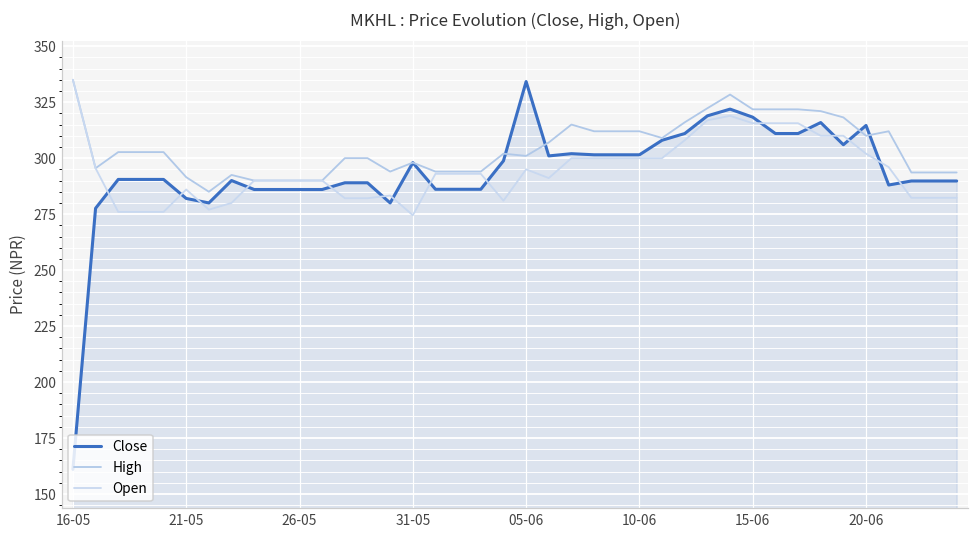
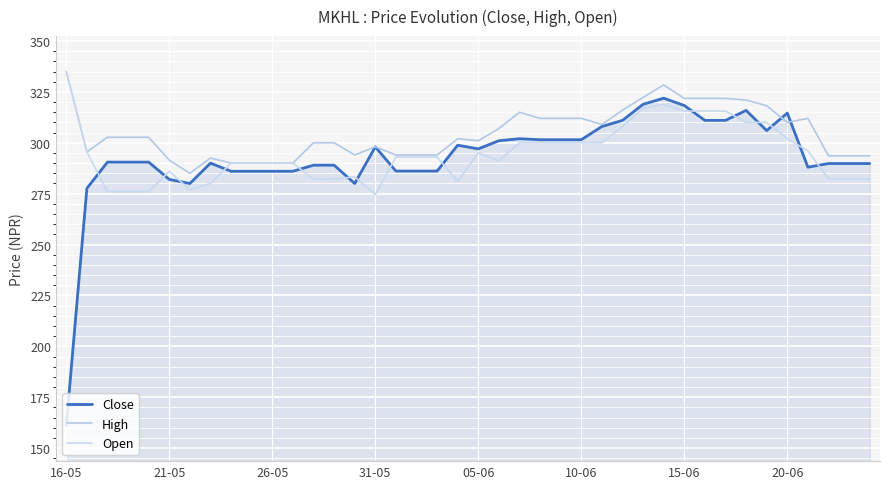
  {
    "Close": {
      "21-05": 282,
      "26-05": 286,
-     "05-06": 334,
+     "05-06": 297,
      "10-06": 302,
      "15-06": 318,
      "20-06": 315
    }
  }
